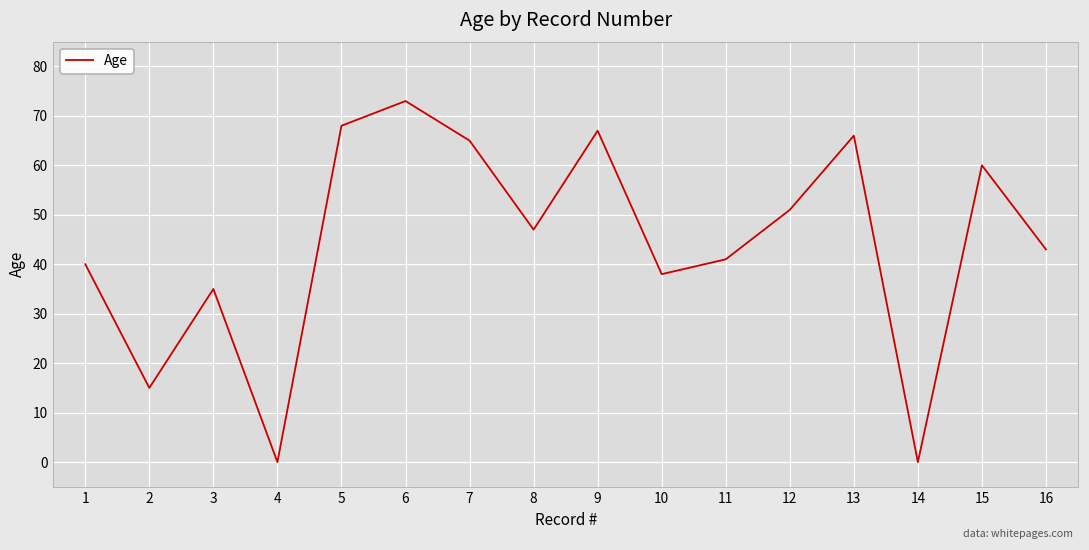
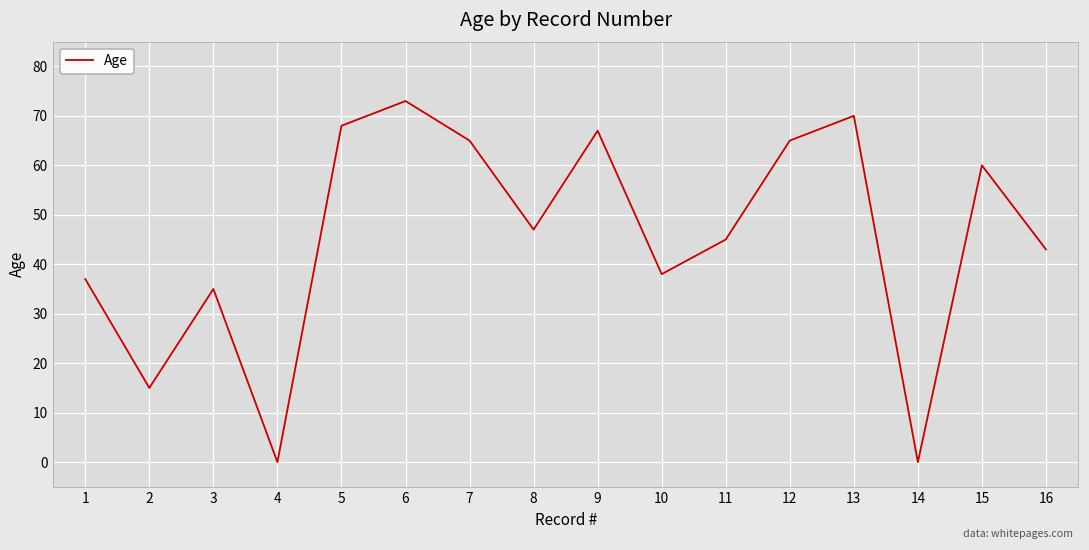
  {
-   "1": 40,
+   "1": 37,
    "2": 15,
    "3": 35,
    "4": 0,
    "5": 68,
    "6": 73,
    "7": 65,
    "8": 47,
    "9": 67,
    "10": 38,
-   "11": 41,
-   "12": 51,
-   "13": 66,
+   "11": 45,
+   "12": 65,
+   "13": 70,
    "14": 0,
    "15": 60,
    "16": 43
  }
